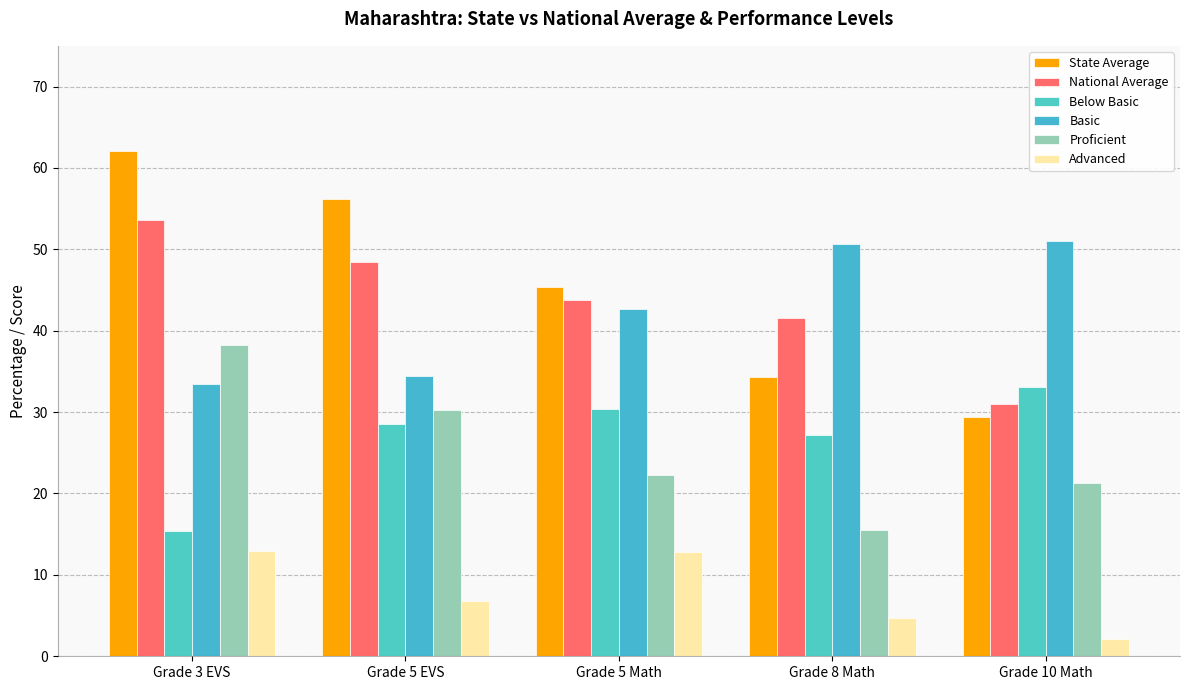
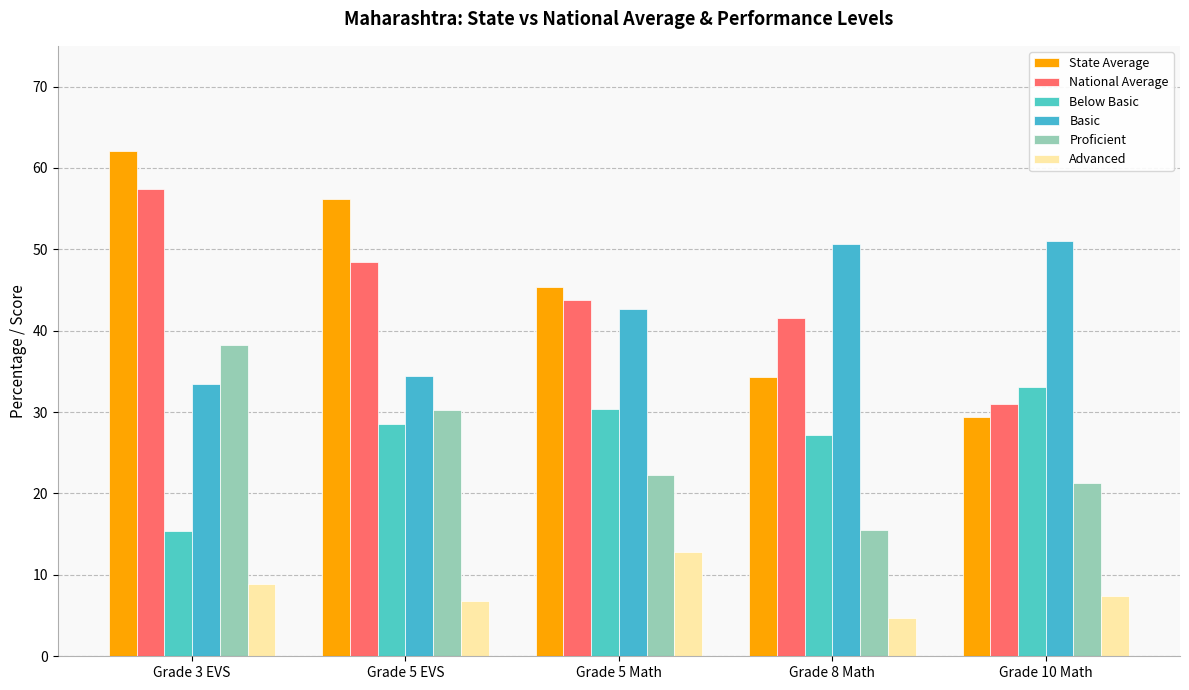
  {
    "State Average": {
      "Grade 3 EVS": 62,
      "Grade 5 EVS": 56,
      "Grade 5 Math": 45,
      "Grade 8 Math": 34,
      "Grade 10 Math": 29
    },
    "National Average": {
-     "Grade 3 EVS": 54,
+     "Grade 3 EVS": 57,
      "Grade 5 EVS": 48,
      "Grade 5 Math": 44,
      "Grade 8 Math": 42,
      "Grade 10 Math": 31
    },
    "Proficient": {
      "Grade 3 EVS": 38,
      "Grade 5 EVS": 30,
      "Grade 5 Math": 22,
      "Grade 8 Math": 15,
      "Grade 10 Math": 21
    },
    "Advanced": {
-     "Grade 3 EVS": 13,
+     "Grade 3 EVS": 9,
      "Grade 5 EVS": 7,
      "Grade 5 Math": 13,
      "Grade 8 Math": 5,
-     "Grade 10 Math": 2
+     "Grade 10 Math": 7
    }
  }
